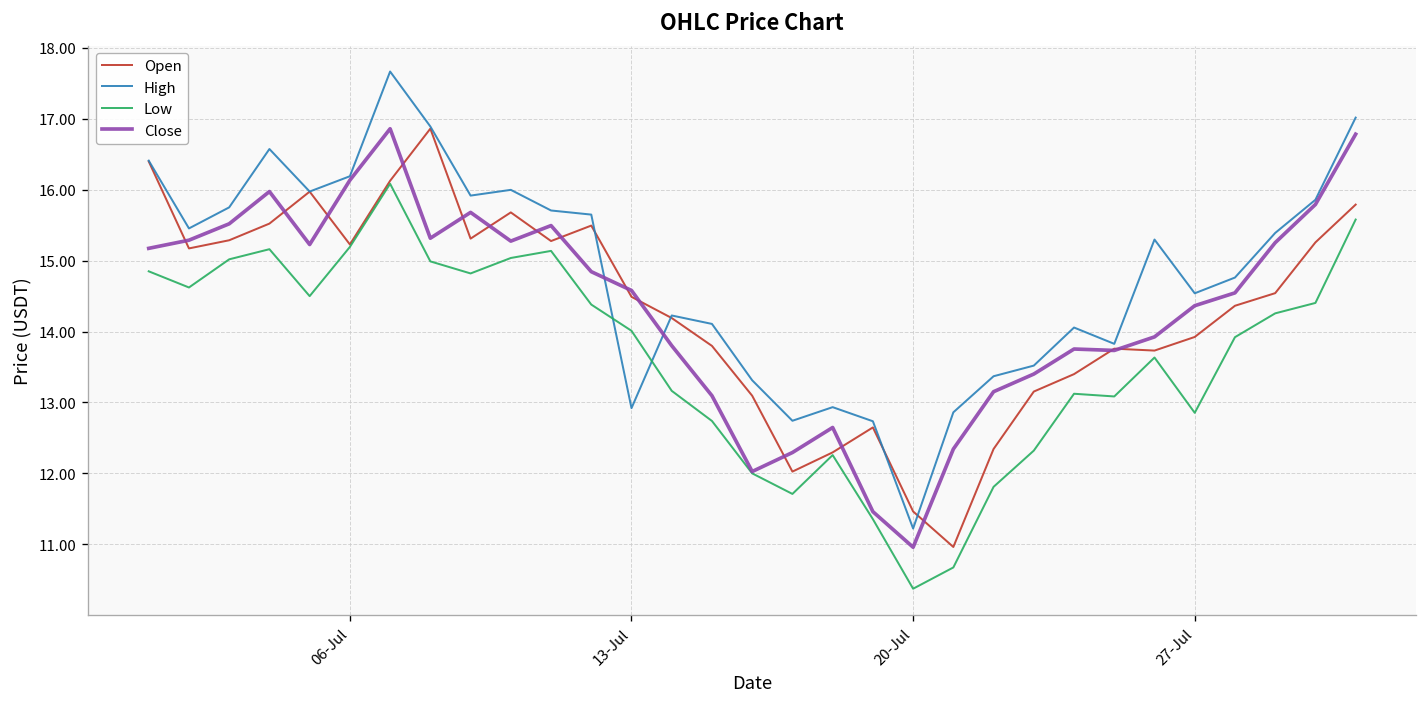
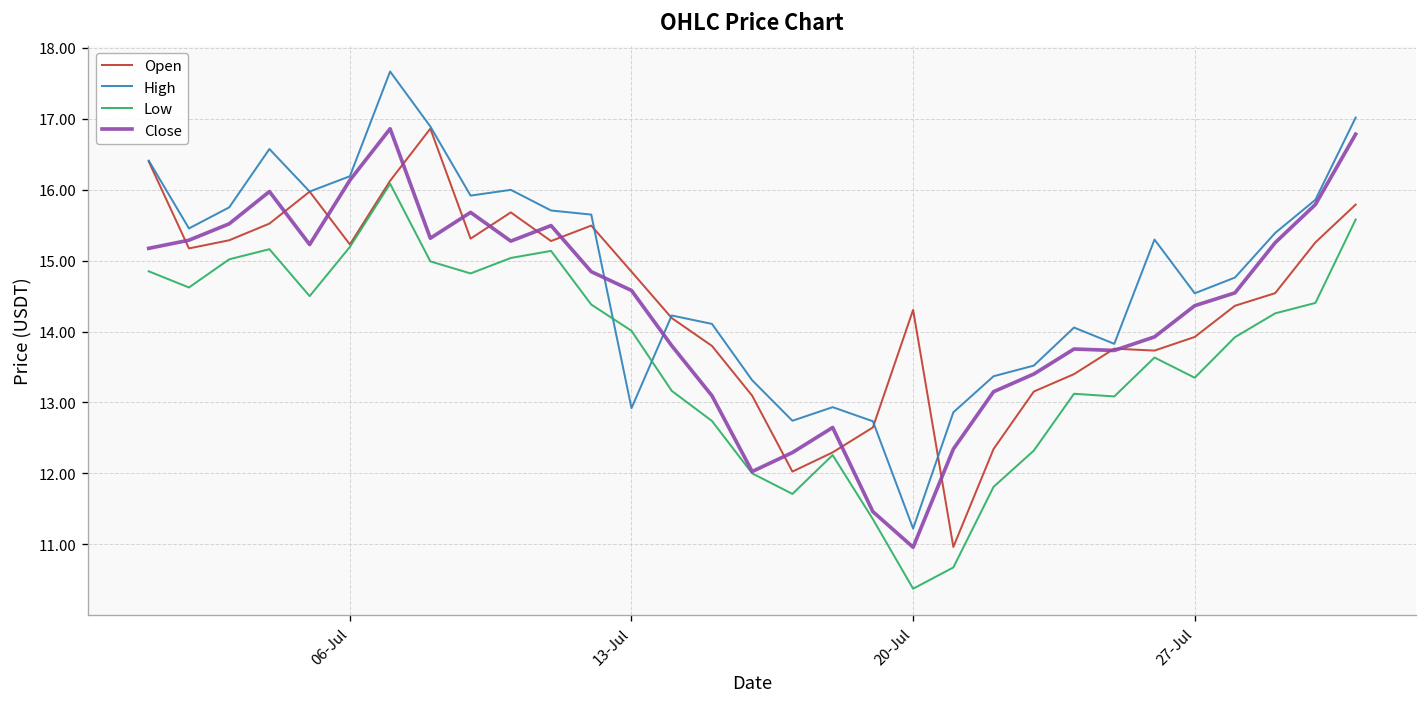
  {
    "Open": {
-     "13-Jul": 14.5,
-     "20-Jul": 11.5,
+     "13-Jul": 14.8,
+     "20-Jul": 14.3,
      "27-Jul": 13.9
    },
    "High": {
      "06-Jul": 16.2,
      "13-Jul": 12.9,
      "20-Jul": 11.2,
      "27-Jul": 14.5
    },
    "Low": {
      "13-Jul": 14.0,
      "20-Jul": 10.4,
-     "27-Jul": 12.9
+     "27-Jul": 13.3
    },
    "Close": {
      "06-Jul": 16.1,
      "13-Jul": 14.6,
      "20-Jul": 11.0,
      "27-Jul": 14.4
    }
  }
